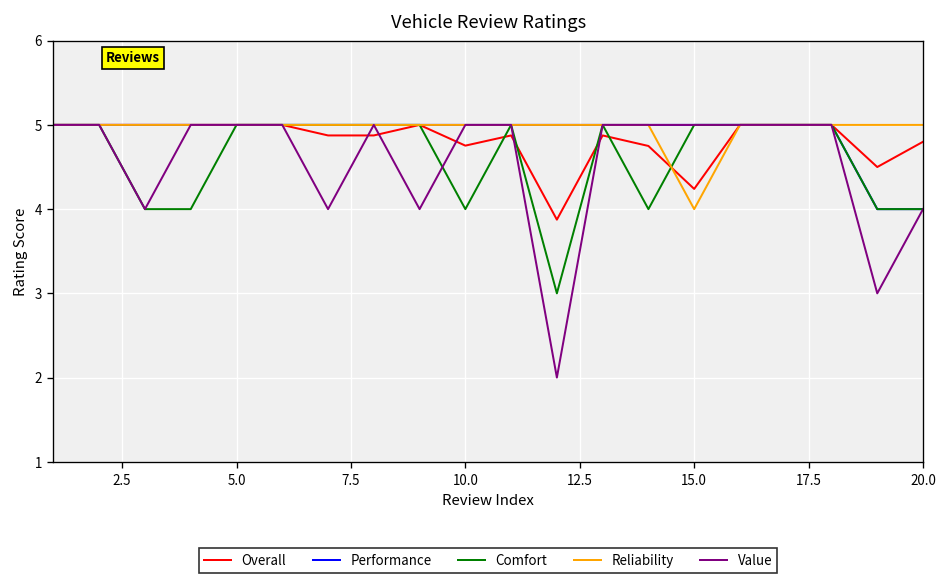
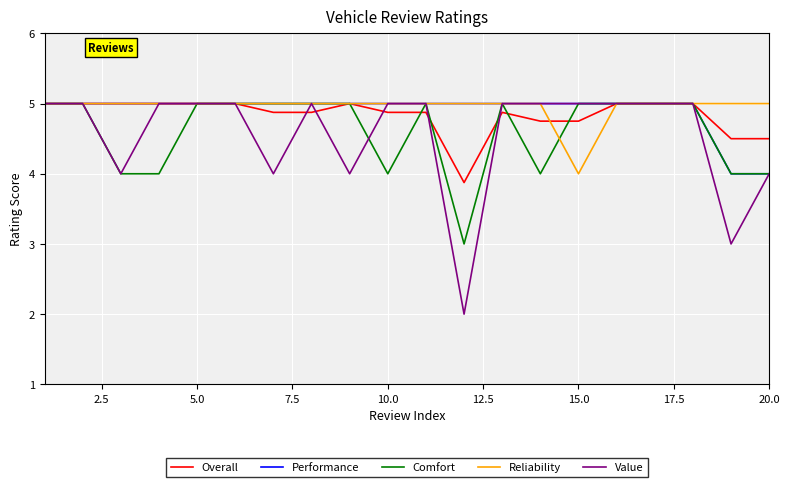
  {
    "Overall": {
-     "10.0": 4.8,
-     "15.0": 4.2,
-     "20.0": 4.8
+     "10.0": 4.9,
+     "15.0": 4.8,
+     "20.0": 4.5
    },
    "Comfort": {
      "10.0": 4.0
    },
    "Reliability": {
      "15.0": 4.0,
      "20.0": 5.0
    }
  }
